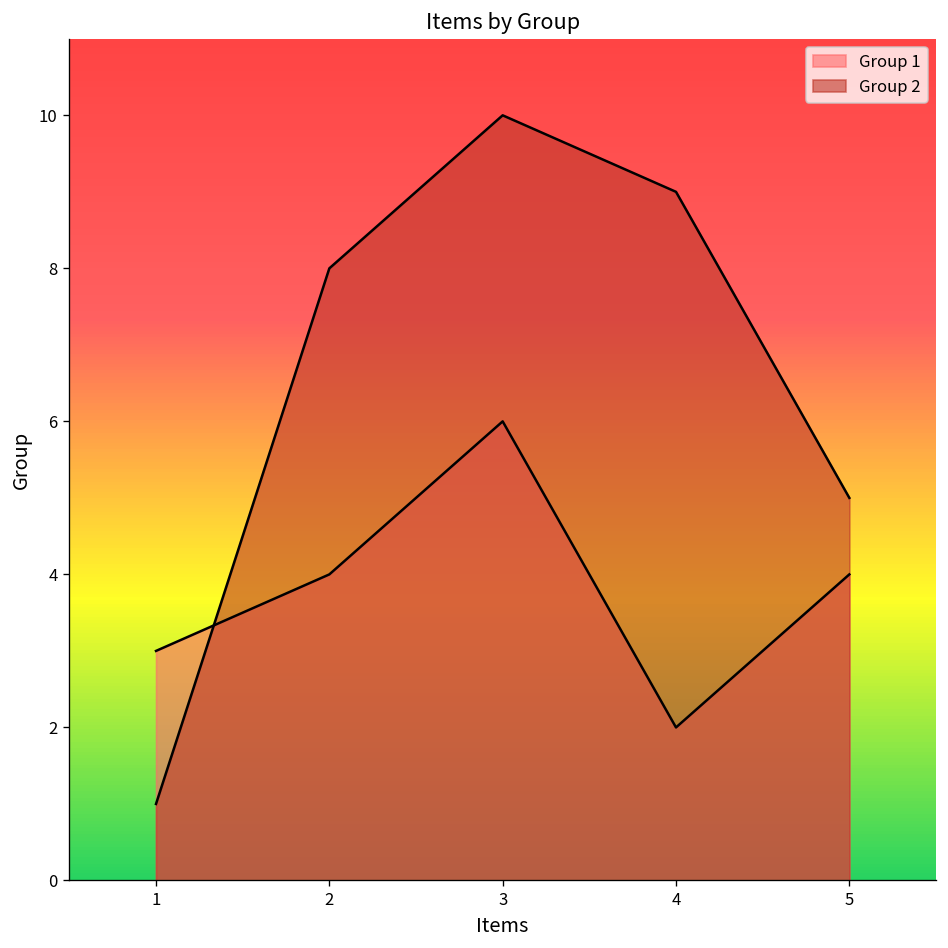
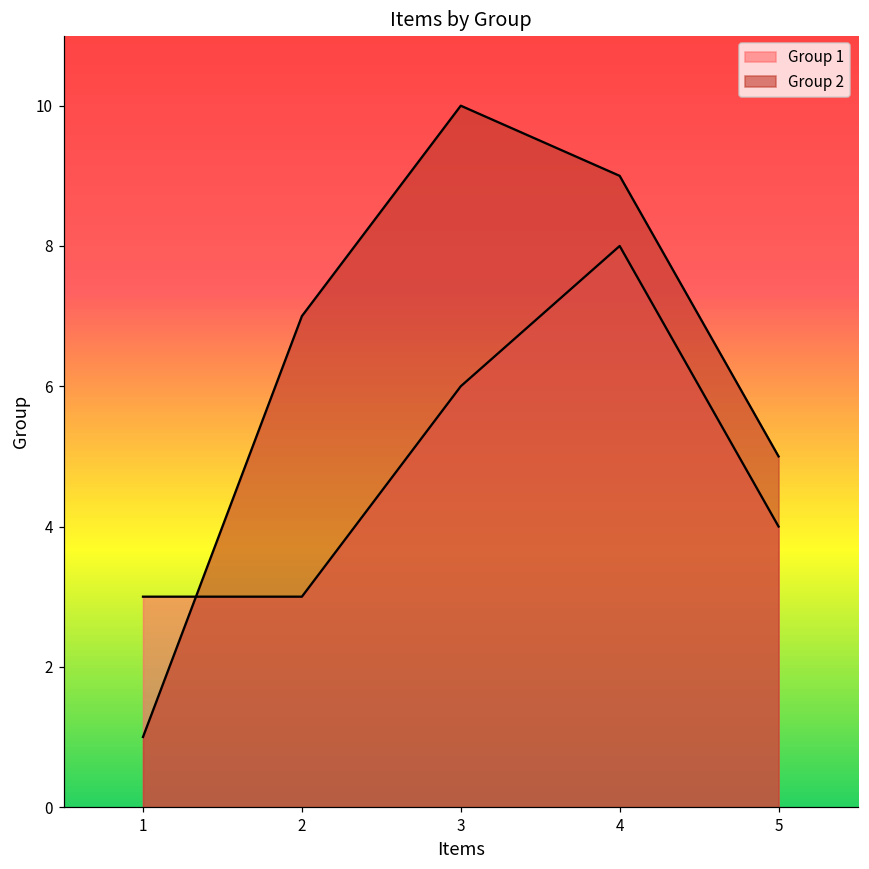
  {
    "Group 1": {
      "1": 3,
-     "2": 4,
+     "2": 3,
      "3": 6,
-     "4": 2,
+     "4": 8,
      "5": 4
    },
    "Group 2": {
      "1": 1,
-     "2": 8,
+     "2": 7,
      "3": 10,
      "4": 9,
      "5": 5
    }
  }
